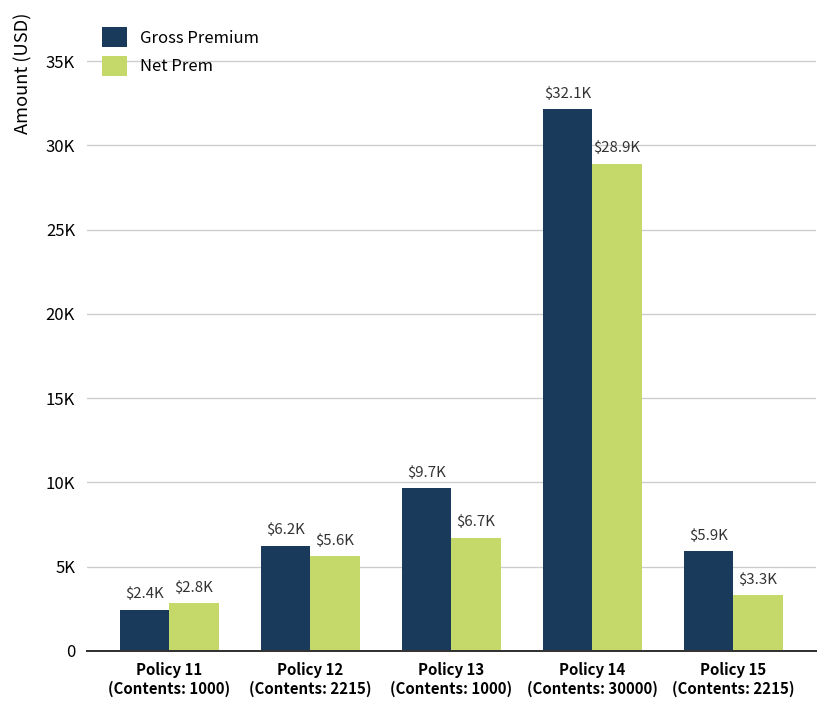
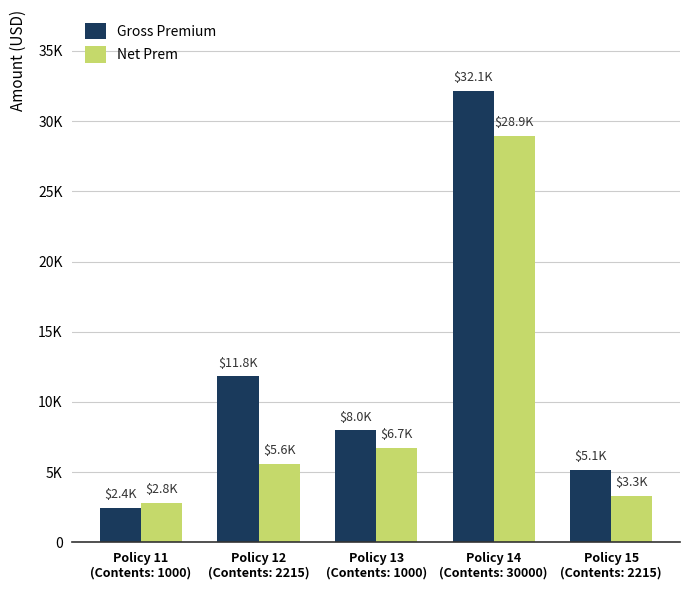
  {
    "Gross Premium": {
      "Policy 11 (Contents: 1000)": "$2.4K",
-     "Policy 12 (Contents: 2215)": "$6.2K",
-     "Policy 13 (Contents: 1000)": "$9.7K",
+     "Policy 12 (Contents: 2215)": "$11.8K",
+     "Policy 13 (Contents: 1000)": "$8.0K",
      "Policy 14 (Contents: 30000)": "$32.1K",
-     "Policy 15 (Contents: 2215)": "$5.9K"
+     "Policy 15 (Contents: 2215)": "$5.1K"
    },
    "Net Prem": {
      "Policy 11 (Contents: 1000)": "$2.8K",
      "Policy 12 (Contents: 2215)": "$5.6K",
      "Policy 13 (Contents: 1000)": "$6.7K",
      "Policy 14 (Contents: 30000)": "$28.9K",
      "Policy 15 (Contents: 2215)": "$3.3K"
    }
  }
